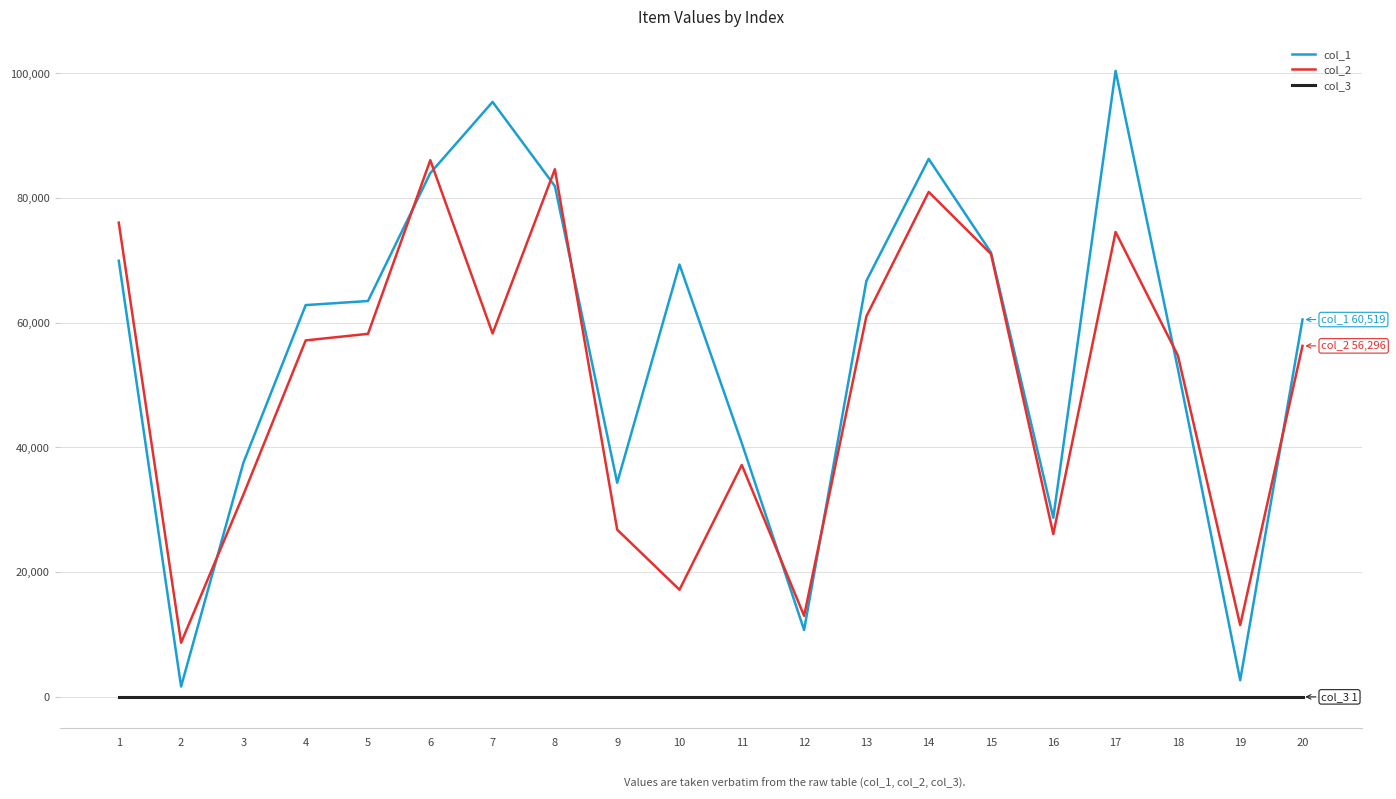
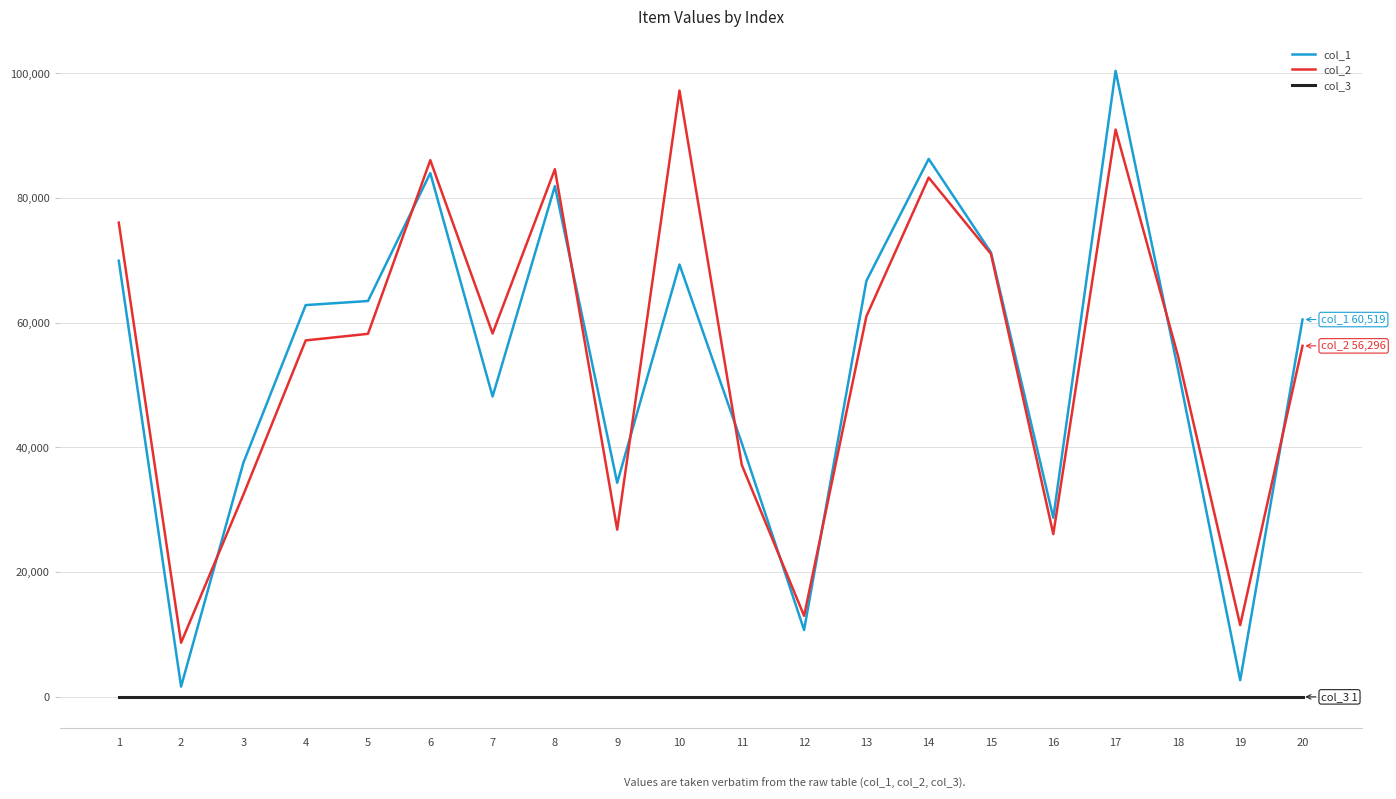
  {
    "col_1": {
      "1": "70,000",
      "2": "2,000",
      "3": "38,000",
      "4": "63,000",
      "5": "63,000",
      "6": "84,000",
-     "7": "95,000",
+     "7": "48,000",
      "8": "82,000",
      "9": "34,000",
      "10": "69,000",
      "11": "41,000",
      "12": "11,000",
      "13": "67,000",
      "14": "86,000",
      "16": "29,000",
      "17": "100,000",
      "18": "53,000",
      "19": "3,000"
    },
    "col_2": {
      "1": "76,000",
      "2": "9,000",
      "3": "32,000",
      "4": "57,000",
      "5": "58,000",
      "6": "86,000",
      "7": "58,000",
      "8": "85,000",
      "9": "27,000",
-     "10": "17,000",
+     "10": "97,000",
      "11": "37,000",
      "12": "13,000",
      "13": "61,000",
-     "14": "81,000",
+     "14": "83,000",
      "16": "26,000",
-     "17": "75,000",
+     "17": "91,000",
      "18": "55,000",
      "19": "12,000"
    },
    "col_3": {
      "1": "0",
      "2": "0",
      "3": "0",
      "4": "0",
      "5": "0",
      "6": "0",
      "7": "0",
      "8": "0",
      "9": "0",
      "10": "0",
      "11": "0",
      "12": "0",
      "13": "0",
      "14": "0",
      "15": "0",
      "16": "0",
      "17": "0",
      "18": "0",
      "19": "0"
    }
  }
